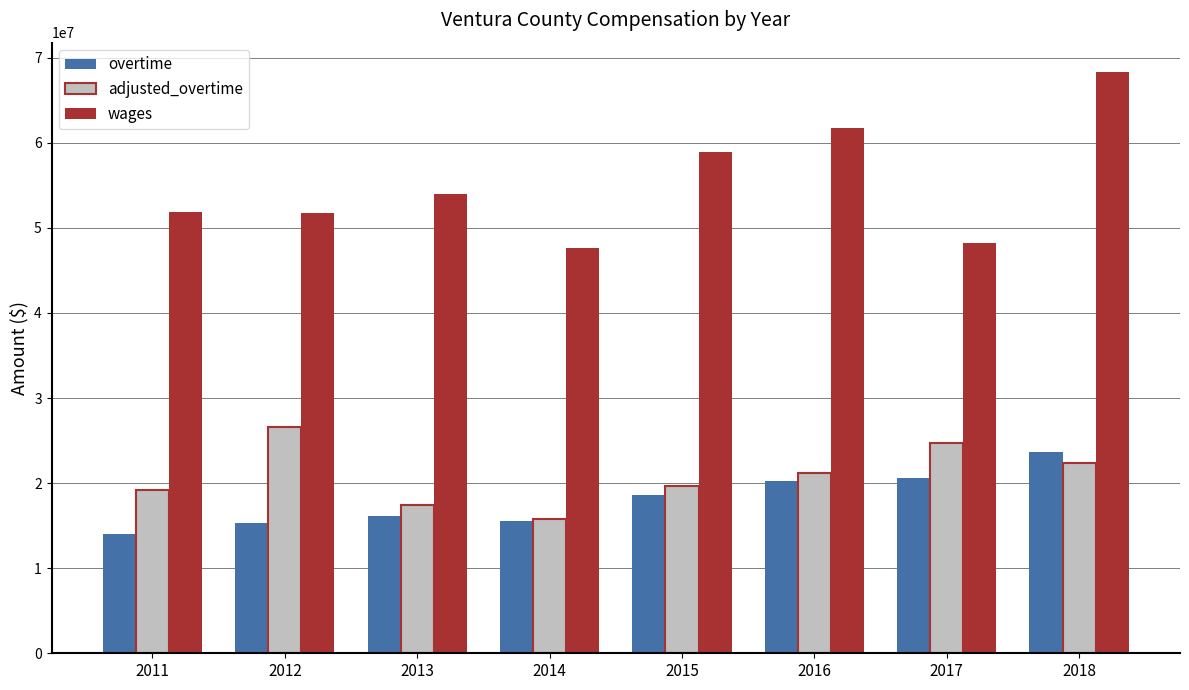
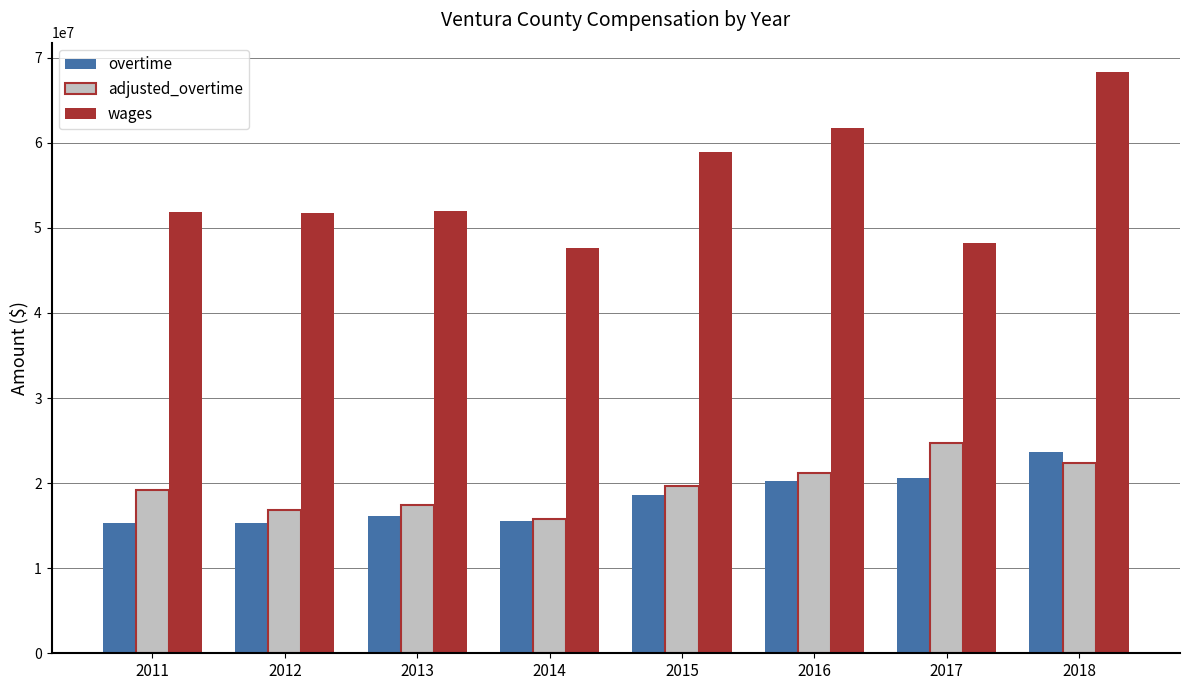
  {
    "overtime": {
-     "2011": 14000000,
+     "2011": 15000000,
      "2012": 15000000,
      "2013": 16000000,
      "2014": 16000000,
      "2015": 19000000,
      "2016": 20000000,
      "2017": 21000000,
      "2018": 24000000
    },
    "adjusted_overtime": {
      "2011": 19000000,
-     "2012": 27000000,
+     "2012": 17000000,
      "2013": 17000000,
      "2014": 16000000,
      "2015": 20000000,
      "2016": 21000000,
      "2017": 25000000,
      "2018": 22000000
    },
    "wages": {
      "2011": 52000000,
      "2012": 52000000,
-     "2013": 54000000,
+     "2013": 52000000,
      "2014": 48000000,
      "2015": 59000000,
      "2016": 62000000,
      "2017": 48000000,
      "2018": 68000000
    }
  }
